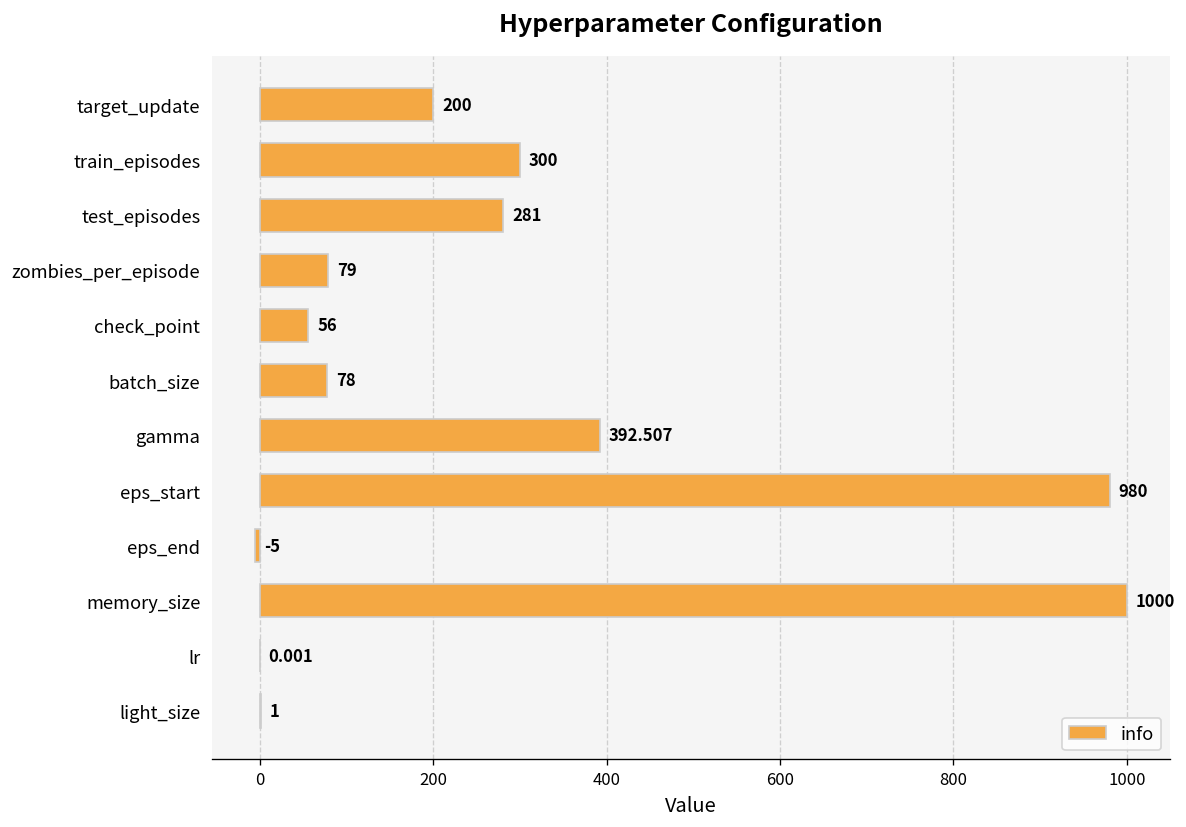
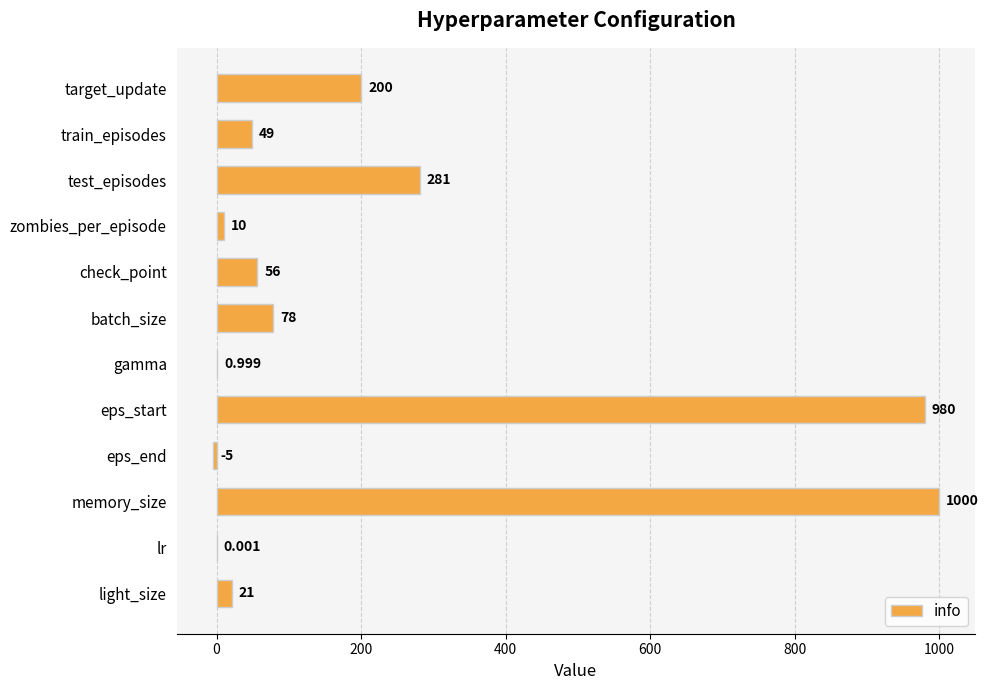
  {
    "target_update": 200,
-   "train_episodes": 300,
+   "train_episodes": 49,
    "test_episodes": 281,
-   "zombies_per_episode": 79,
+   "zombies_per_episode": 10,
    "check_point": 56,
    "batch_size": 78,
-   "gamma": 392.507,
+   "gamma": 0.999,
    "eps_start": 980,
    "eps_end": -5,
    "memory_size": 1000,
    "lr": 0.001,
-   "light_size": 1
+   "light_size": 21
  }
